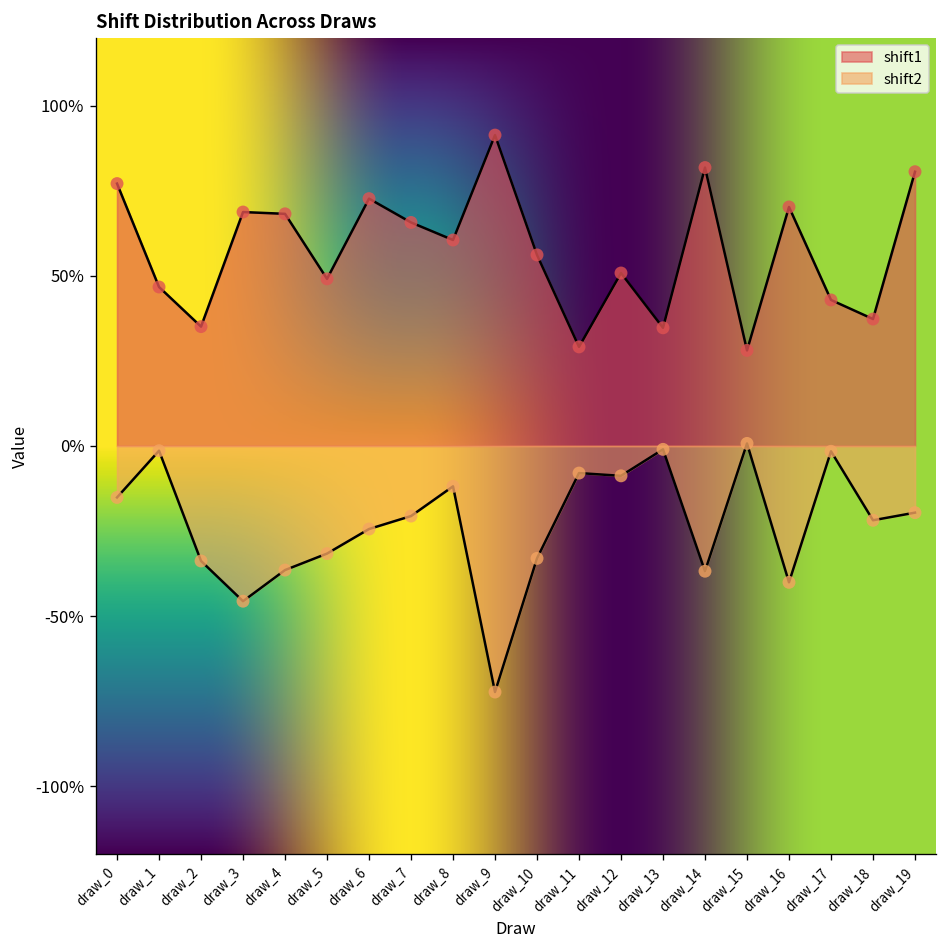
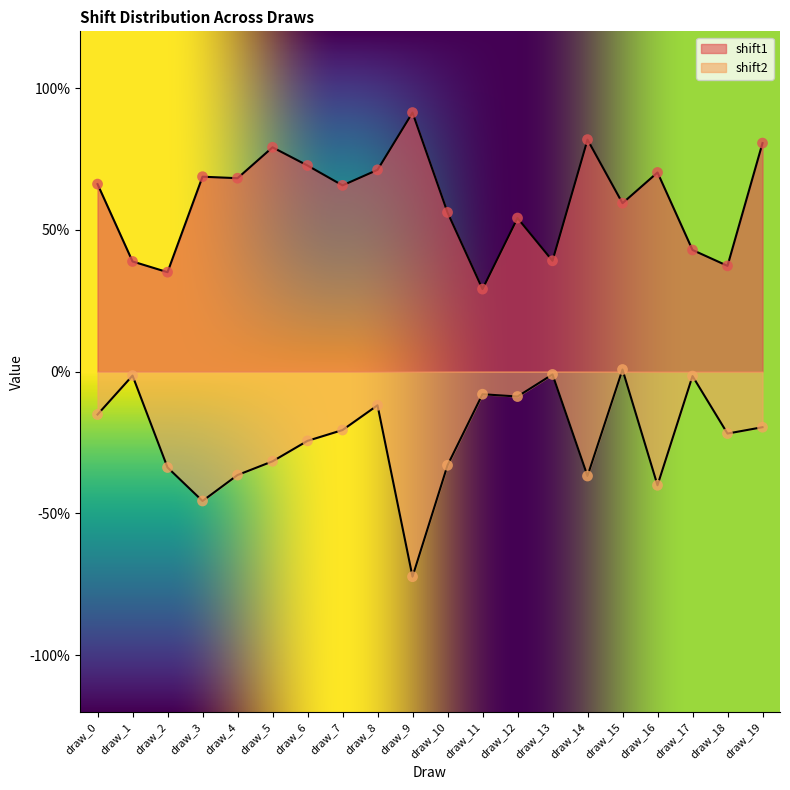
  {
    "shift1": {
-     "draw_0": "77%",
-     "draw_1": "47%",
+     "draw_0": "66%",
+     "draw_1": "39%",
      "draw_2": "35%",
      "draw_3": "69%",
      "draw_4": "68%",
-     "draw_5": "49%",
+     "draw_5": "79%",
      "draw_6": "73%",
      "draw_7": "66%",
-     "draw_8": "61%",
+     "draw_8": "71%",
      "draw_9": "91%",
      "draw_10": "56%",
      "draw_11": "29%",
-     "draw_12": "51%",
-     "draw_13": "35%",
+     "draw_12": "54%",
+     "draw_13": "39%",
      "draw_14": "82%",
-     "draw_15": "28%",
+     "draw_15": "59%",
      "draw_16": "70%",
      "draw_17": "43%",
      "draw_18": "37%",
      "draw_19": "81%"
    }
  }
